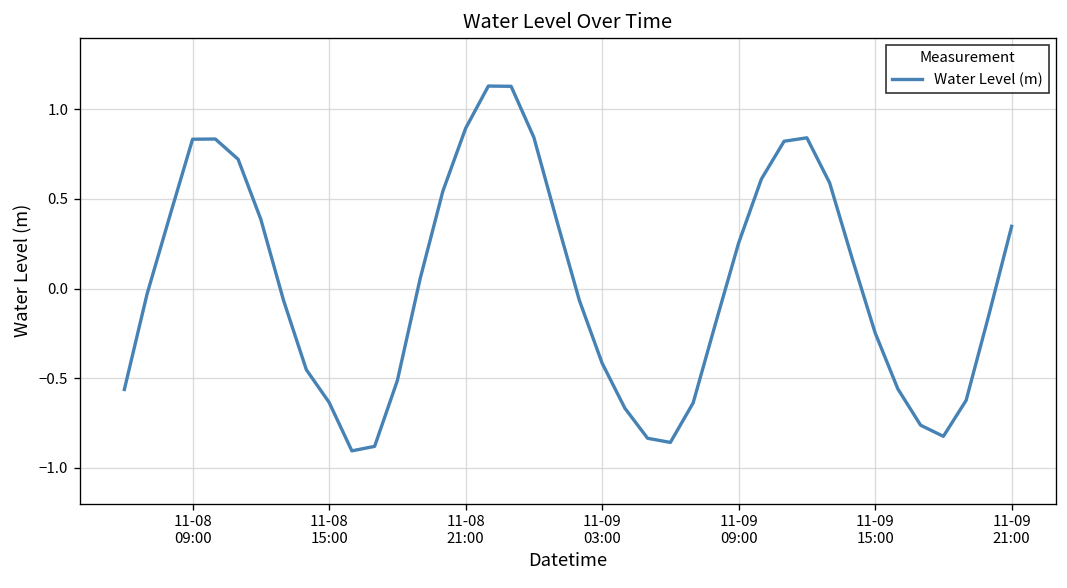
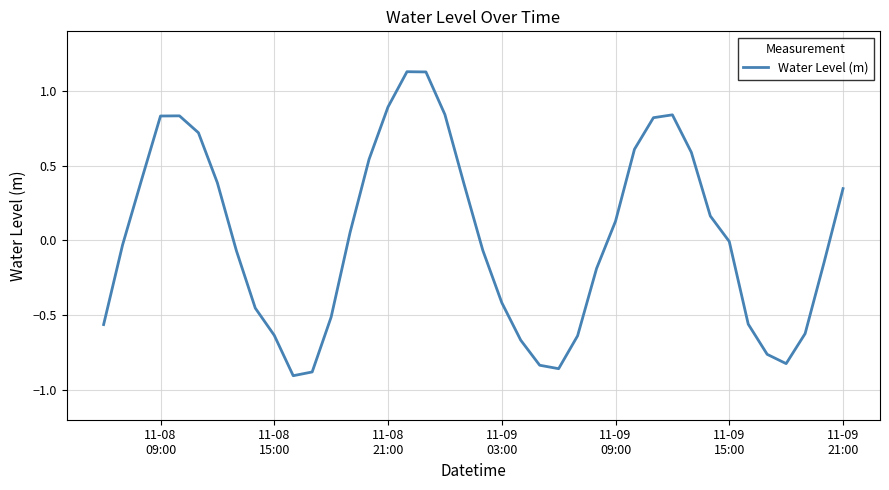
  {
    "11-08 09:00": 0.83,
    "11-08 15:00": -0.63,
    "11-08 21:00": 0.89,
    "11-09 03:00": -0.42,
-   "11-09 09:00": 0.25,
-   "11-09 15:00": -0.25,
+   "11-09 09:00": 0.13,
+   "11-09 15:00": -0.01,
    "11-09 21:00": 0.35
  }
